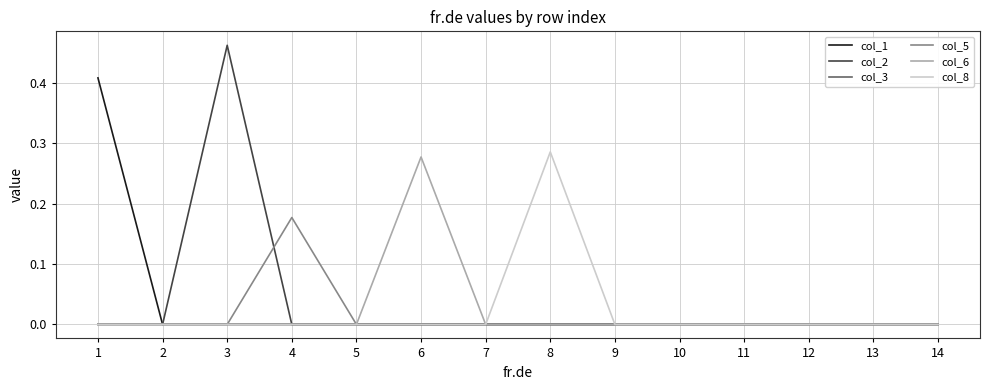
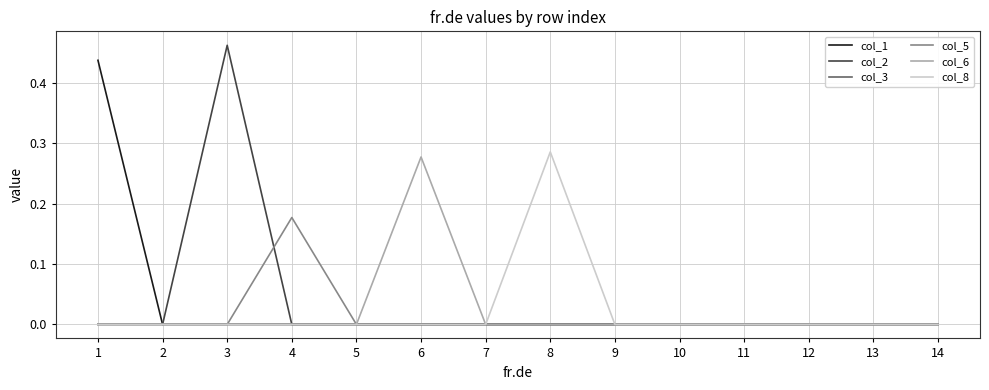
  {
    "col_1": {
-     "1": 0.41
+     "1": 0.44
    }
  }
